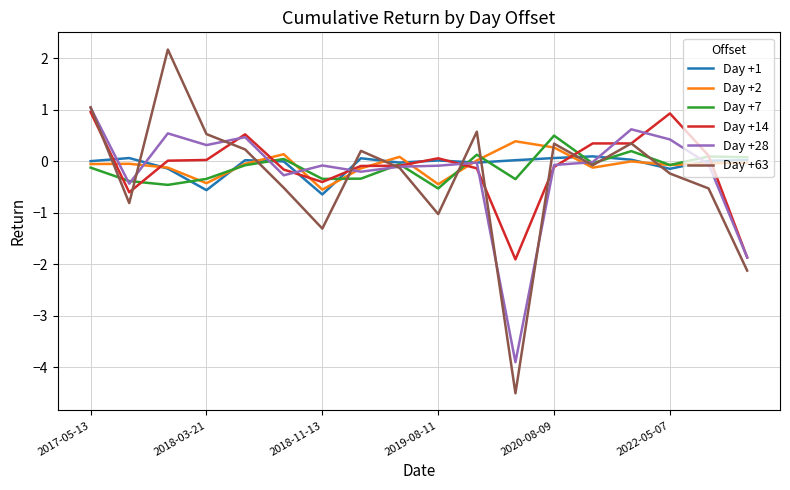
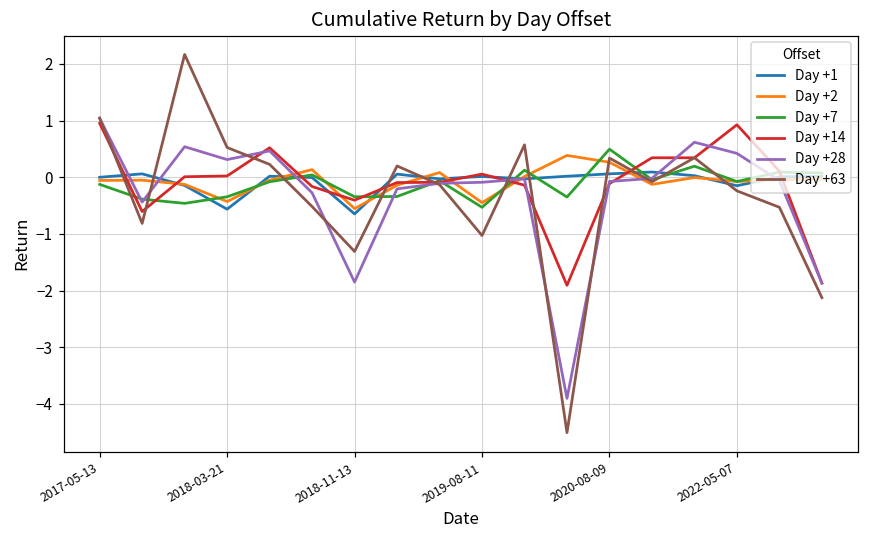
  {
    "Day +1": {
      "2017-05-13": 0.0,
      "2018-03-21": -0.6,
      "2018-11-13": -0.6,
      "2020-08-09": 0.1,
      "2022-05-07": -0.1
    },
    "Day +2": {
      "2017-05-13": -0.1,
      "2018-03-21": -0.4,
      "2018-11-13": -0.6,
      "2019-08-11": -0.4,
      "2020-08-09": 0.3
    },
    "Day +7": {
      "2017-05-13": -0.1,
      "2018-03-21": -0.3,
      "2018-11-13": -0.3,
      "2019-08-11": -0.5,
      "2020-08-09": 0.5
    },
    "Day +14": {
      "2017-05-13": 1.0,
      "2018-03-21": 0.0,
      "2018-11-13": -0.4,
      "2022-05-07": 0.9
    },
    "Day +28": {
      "2018-03-21": 0.3,
-     "2018-11-13": -0.1,
+     "2018-11-13": -1.8,
      "2019-08-11": -0.1,
      "2022-05-07": 0.4
    },
    "Day +63": {
      "2018-03-21": 0.5,
      "2018-11-13": -1.3,
      "2019-08-11": -1.0,
      "2020-08-09": 0.3,
      "2022-05-07": -0.2
    }
  }
